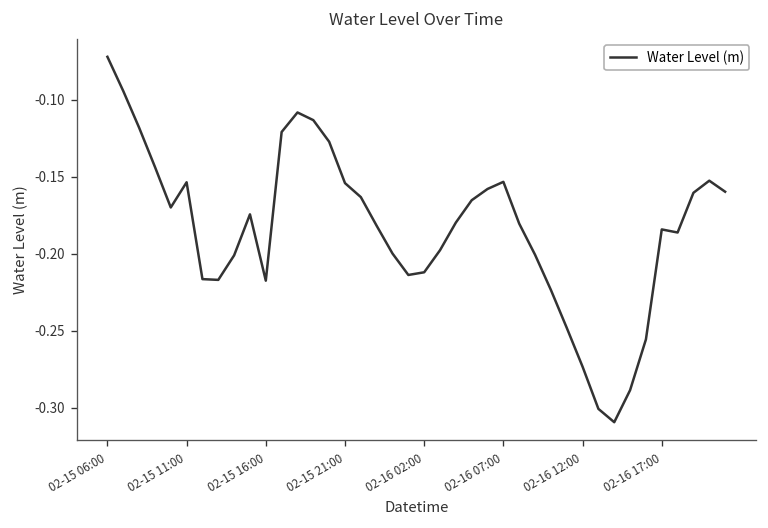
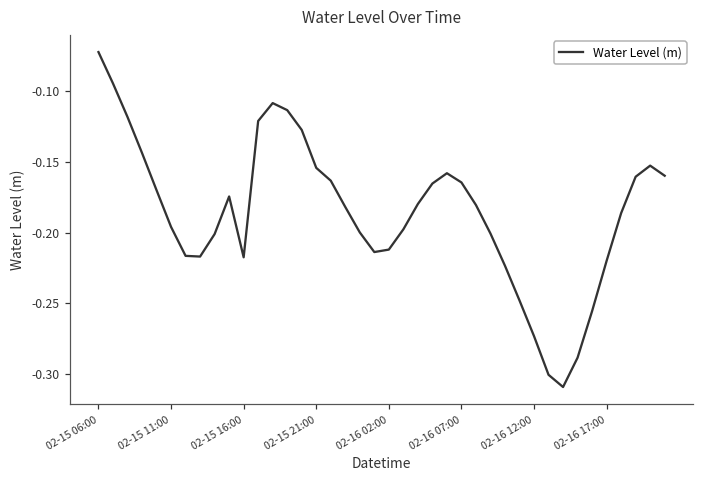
  {
    "02-15 06:00": -0.072,
-   "02-15 11:00": -0.154,
+   "02-15 11:00": -0.196,
    "02-15 16:00": -0.217,
    "02-15 21:00": -0.154,
    "02-16 02:00": -0.212,
-   "02-16 07:00": -0.153,
+   "02-16 07:00": -0.165,
    "02-16 12:00": -0.273,
-   "02-16 17:00": -0.184
+   "02-16 17:00": -0.220
  }
